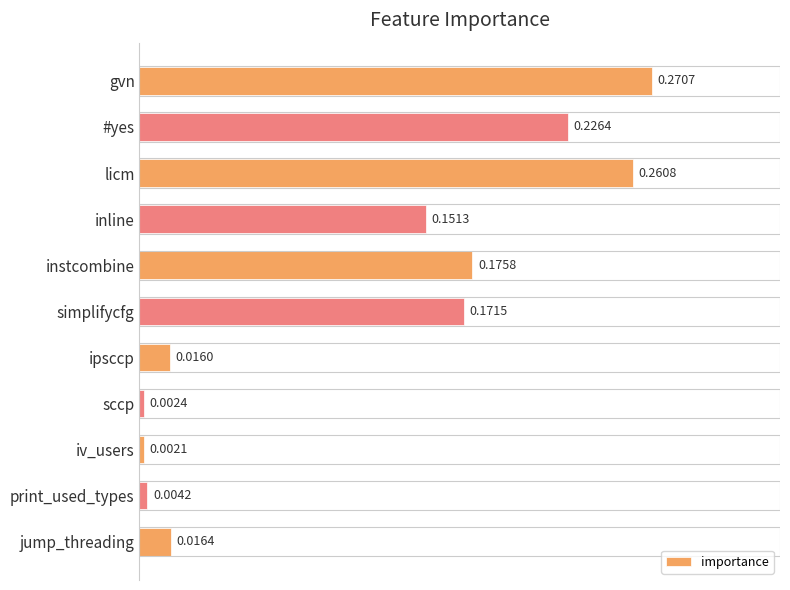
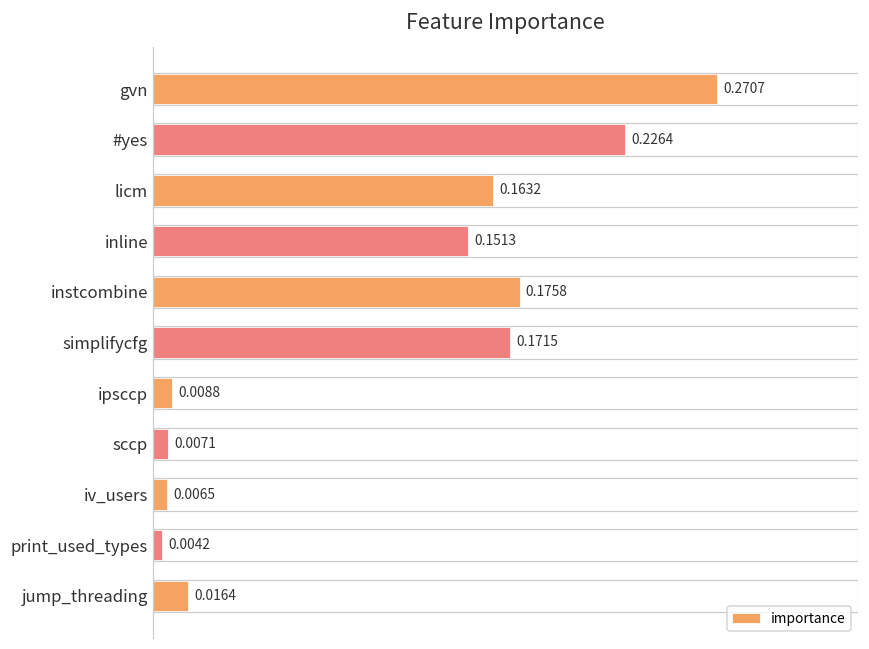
  {
    "gvn": 0.2707,
    "#yes": 0.2264,
-   "licm": 0.2608,
+   "licm": 0.1632,
    "inline": 0.1513,
    "instcombine": 0.1758,
    "simplifycfg": 0.1715,
-   "ipsccp": 0.0160,
-   "sccp": 0.0024,
-   "iv_users": 0.0021,
+   "ipsccp": 0.0088,
+   "sccp": 0.0071,
+   "iv_users": 0.0065,
    "print_used_types": 0.0042,
    "jump_threading": 0.0164
  }
